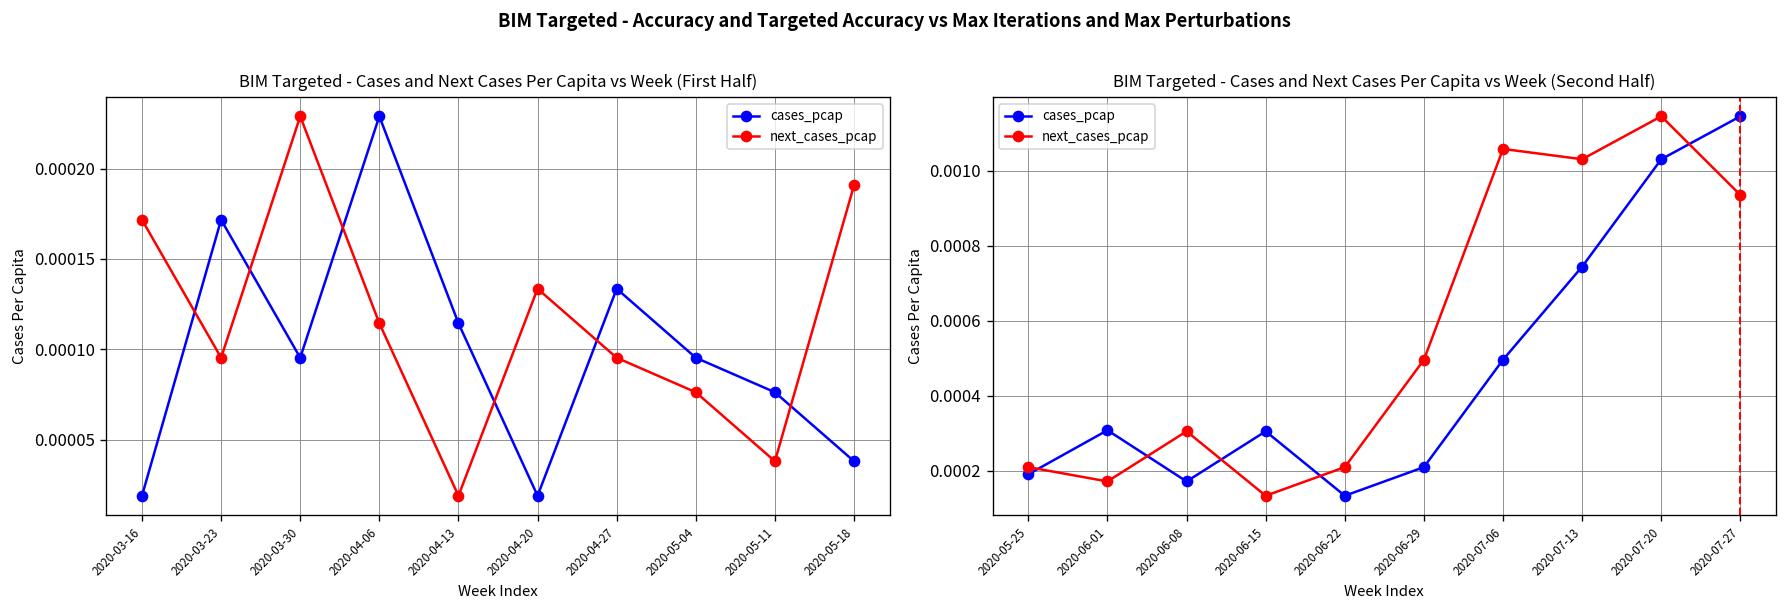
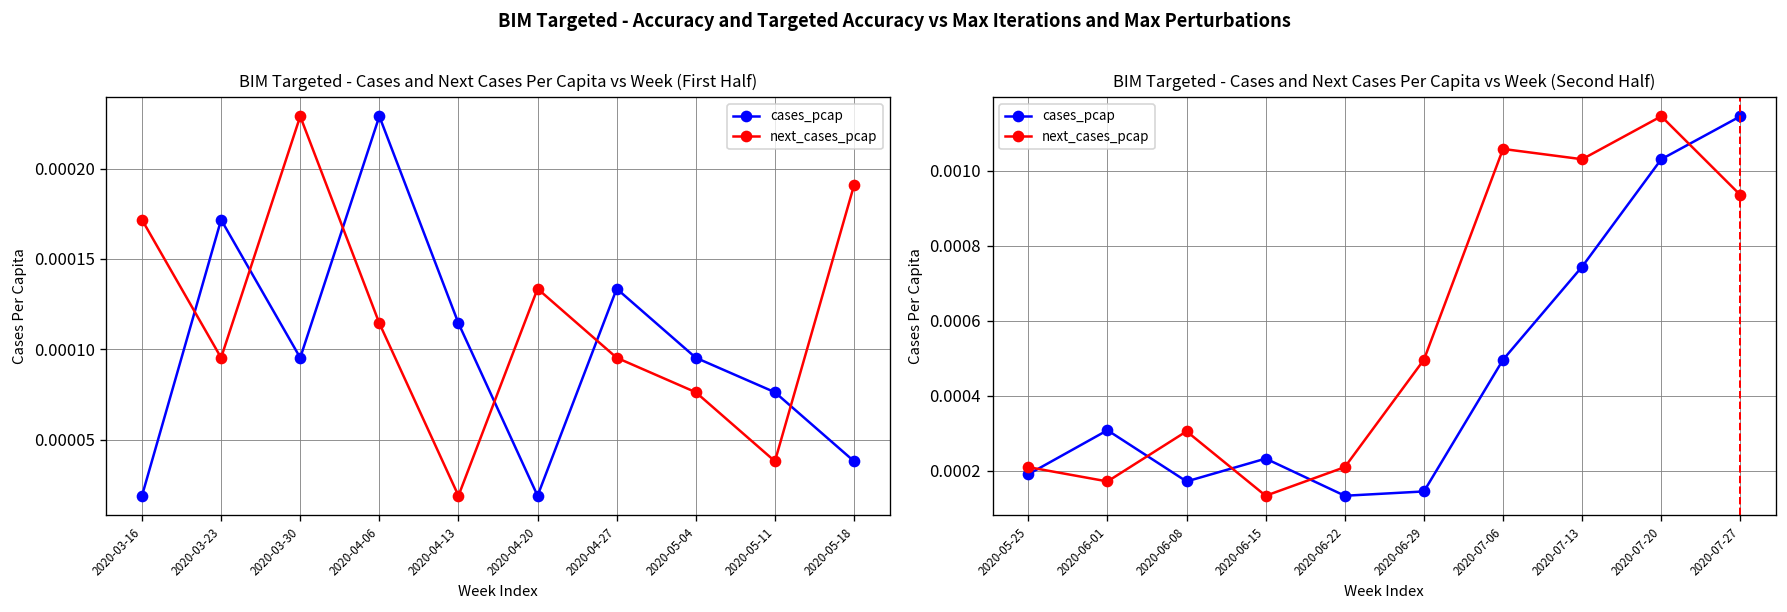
  {
    "BIM Targeted - Cases and Next Cases Per Capita vs Week (First Half)": {
      "cases_pcap": {
        "2020-03-16": 0.000019,
        "2020-03-23": 0.000172,
        "2020-03-30": 0.000095,
        "2020-04-06": 0.000229,
        "2020-04-13": 0.000114,
        "2020-04-20": 0.000019,
        "2020-04-27": 0.000134,
        "2020-05-04": 0.000095,
        "2020-05-11": 0.000076,
        "2020-05-18": 0.000038
      },
      "next_cases_pcap": {
        "2020-03-16": 0.000172,
        "2020-03-23": 0.000095,
        "2020-03-30": 0.000229,
        "2020-04-06": 0.000114,
        "2020-04-13": 0.000019,
        "2020-04-20": 0.000134,
        "2020-04-27": 0.000095,
        "2020-05-04": 0.000076,
        "2020-05-11": 0.000038,
        "2020-05-18": 0.000191
      }
    },
    "BIM Targeted - Cases and Next Cases Per Capita vs Week (Second Half)": {
      "cases_pcap": {
        "2020-05-25": 0.00019,
        "2020-06-01": 0.00031,
        "2020-06-08": 0.00017,
-       "2020-06-15": 0.00031,
+       "2020-06-15": 0.00023,
        "2020-06-22": 0.00013,
-       "2020-06-29": 0.00021,
+       "2020-06-29": 0.00015,
        "2020-07-06": 0.00050,
        "2020-07-13": 0.00074,
        "2020-07-20": 0.00103,
        "2020-07-27": 0.00114
      },
      "next_cases_pcap": {
        "2020-05-25": 0.00021,
        "2020-06-01": 0.00017,
        "2020-06-08": 0.00031,
        "2020-06-15": 0.00013,
        "2020-06-22": 0.00021,
        "2020-06-29": 0.00050,
        "2020-07-06": 0.00106,
        "2020-07-13": 0.00103,
        "2020-07-20": 0.00114,
        "2020-07-27": 0.00093
      }
    }
  }
